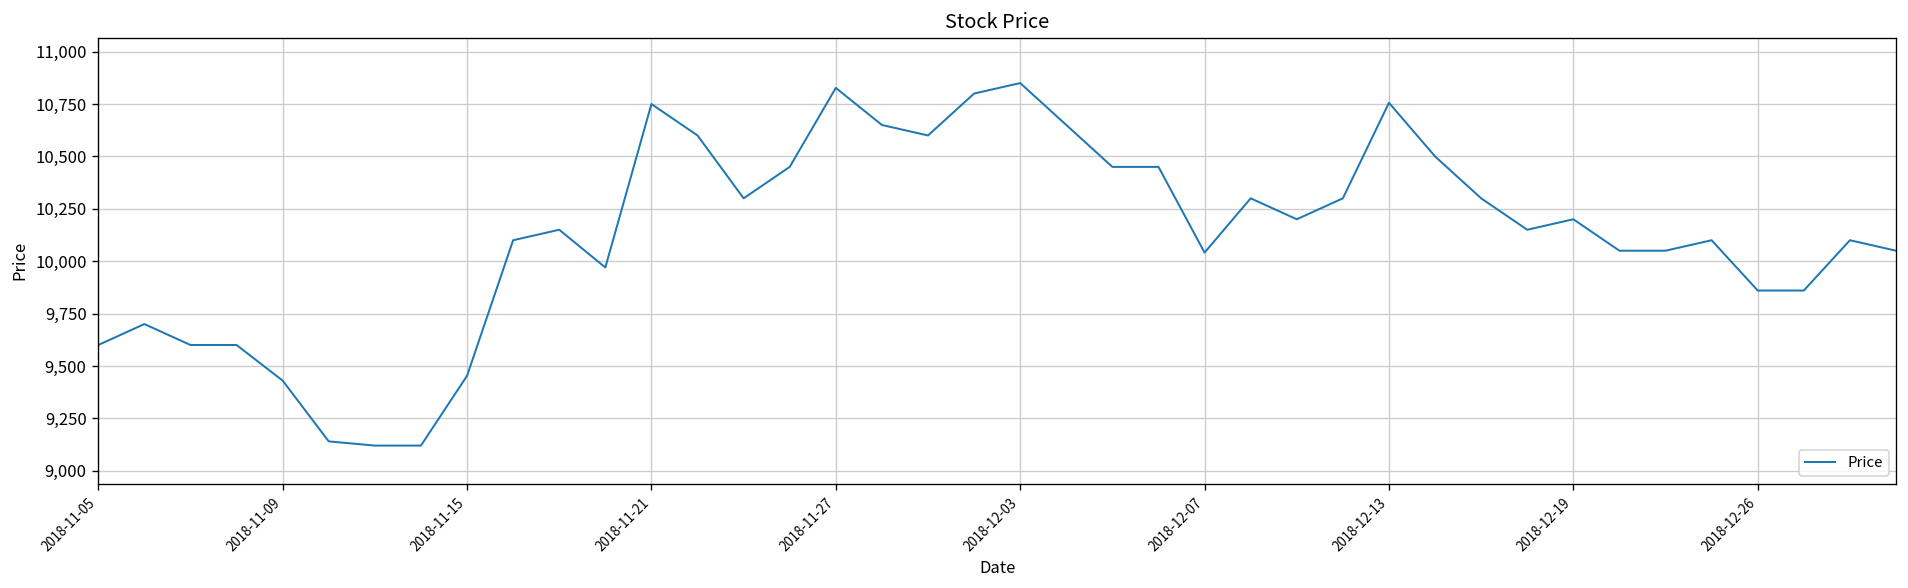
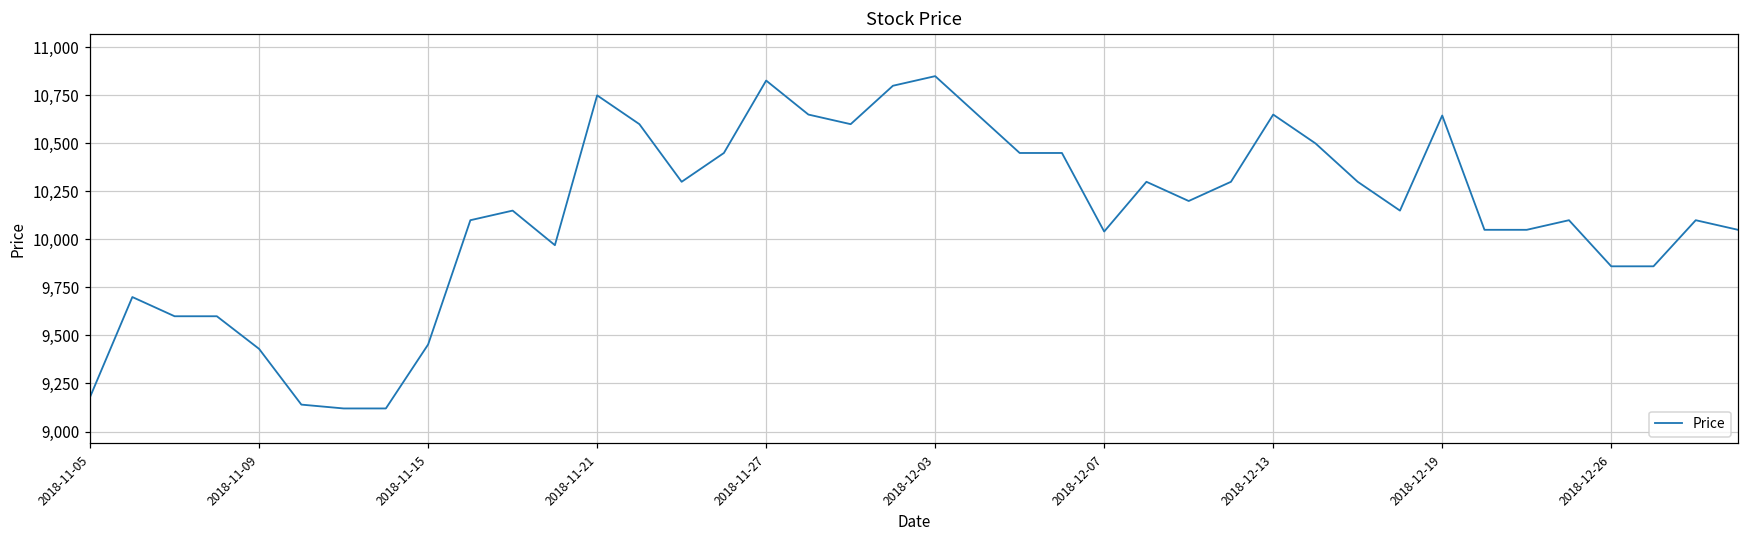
  {
-   "2018-11-05": "9,600",
+   "2018-11-05": "9,180",
    "2018-11-09": "9,430",
    "2018-11-15": "9,450",
    "2018-11-21": "10,750",
    "2018-11-27": "10,830",
    "2018-12-03": "10,850",
    "2018-12-07": "10,040",
-   "2018-12-13": "10,760",
-   "2018-12-19": "10,200",
+   "2018-12-13": "10,650",
+   "2018-12-19": "10,650",
    "2018-12-26": "9,860"
  }
